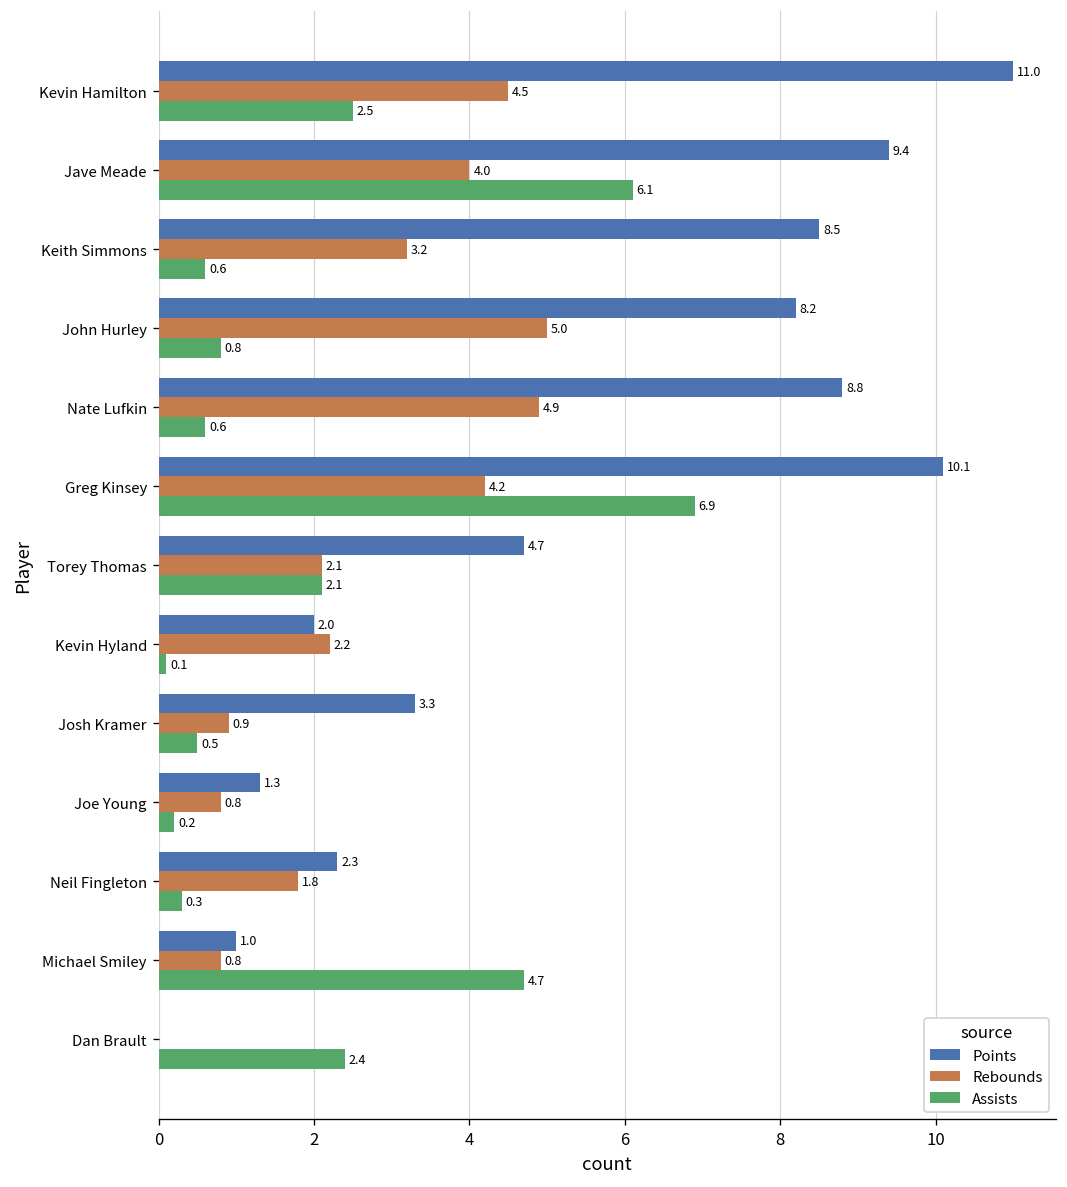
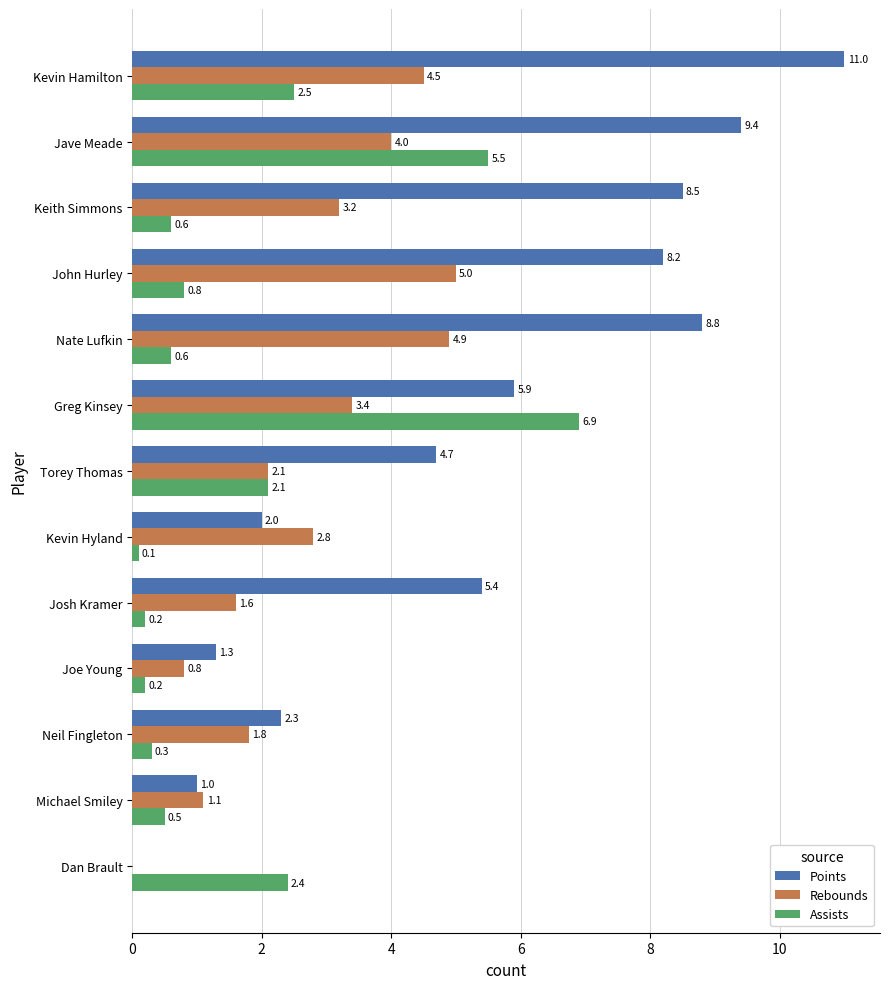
  {
    "Points": {
      "Kevin Hamilton": 11.0,
      "Jave Meade": 9.4,
      "Keith Simmons": 8.5,
      "John Hurley": 8.2,
      "Nate Lufkin": 8.8,
-     "Greg Kinsey": 10.1,
+     "Greg Kinsey": 5.9,
      "Torey Thomas": 4.7,
      "Kevin Hyland": 2.0,
-     "Josh Kramer": 3.3,
+     "Josh Kramer": 5.4,
      "Joe Young": 1.3,
      "Neil Fingleton": 2.3,
      "Michael Smiley": 1.0
    },
    "Rebounds": {
      "Kevin Hamilton": 4.5,
      "Jave Meade": 4.0,
      "Keith Simmons": 3.2,
      "John Hurley": 5.0,
      "Nate Lufkin": 4.9,
-     "Greg Kinsey": 4.2,
+     "Greg Kinsey": 3.4,
      "Torey Thomas": 2.1,
-     "Kevin Hyland": 2.2,
-     "Josh Kramer": 0.9,
+     "Kevin Hyland": 2.8,
+     "Josh Kramer": 1.6,
      "Joe Young": 0.8,
      "Neil Fingleton": 1.8,
-     "Michael Smiley": 0.8
+     "Michael Smiley": 1.1
    },
    "Assists": {
      "Kevin Hamilton": 2.5,
-     "Jave Meade": 6.1,
+     "Jave Meade": 5.5,
      "Keith Simmons": 0.6,
      "John Hurley": 0.8,
      "Nate Lufkin": 0.6,
      "Greg Kinsey": 6.9,
      "Torey Thomas": 2.1,
      "Kevin Hyland": 0.1,
-     "Josh Kramer": 0.5,
+     "Josh Kramer": 0.2,
      "Joe Young": 0.2,
      "Neil Fingleton": 0.3,
-     "Michael Smiley": 4.7,
+     "Michael Smiley": 0.5,
      "Dan Brault": 2.4
    }
  }
